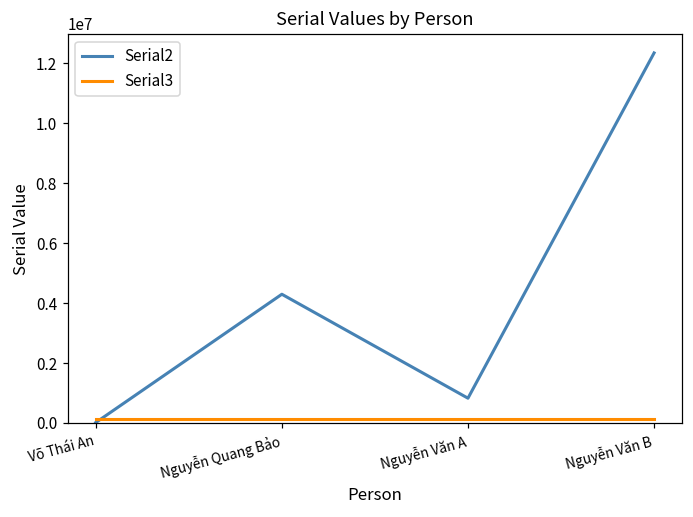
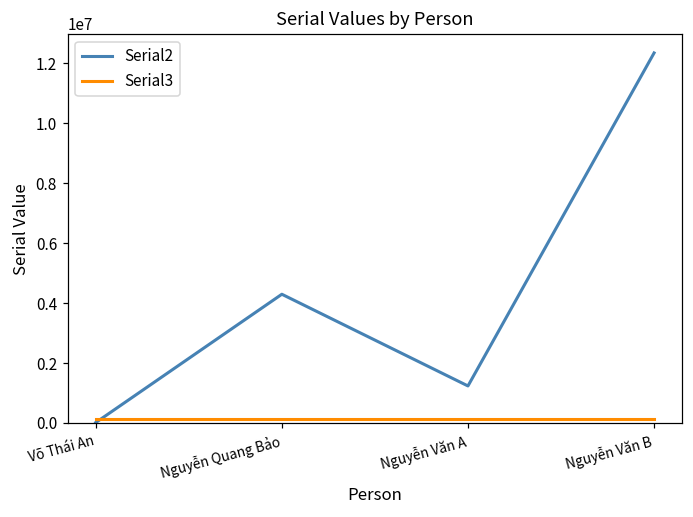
  {
    "Serial2": {
      "Võ Thái An": 0,
      "Nguyễn Quang Bảo": 4300000,
-     "Nguyễn Văn A": 800000,
+     "Nguyễn Văn A": 1200000,
      "Nguyễn Văn B": 12300000
    },
    "Serial3": {
      "Võ Thái An": 100000,
      "Nguyễn Quang Bảo": 100000,
      "Nguyễn Văn A": 100000,
      "Nguyễn Văn B": 100000
    }
  }
